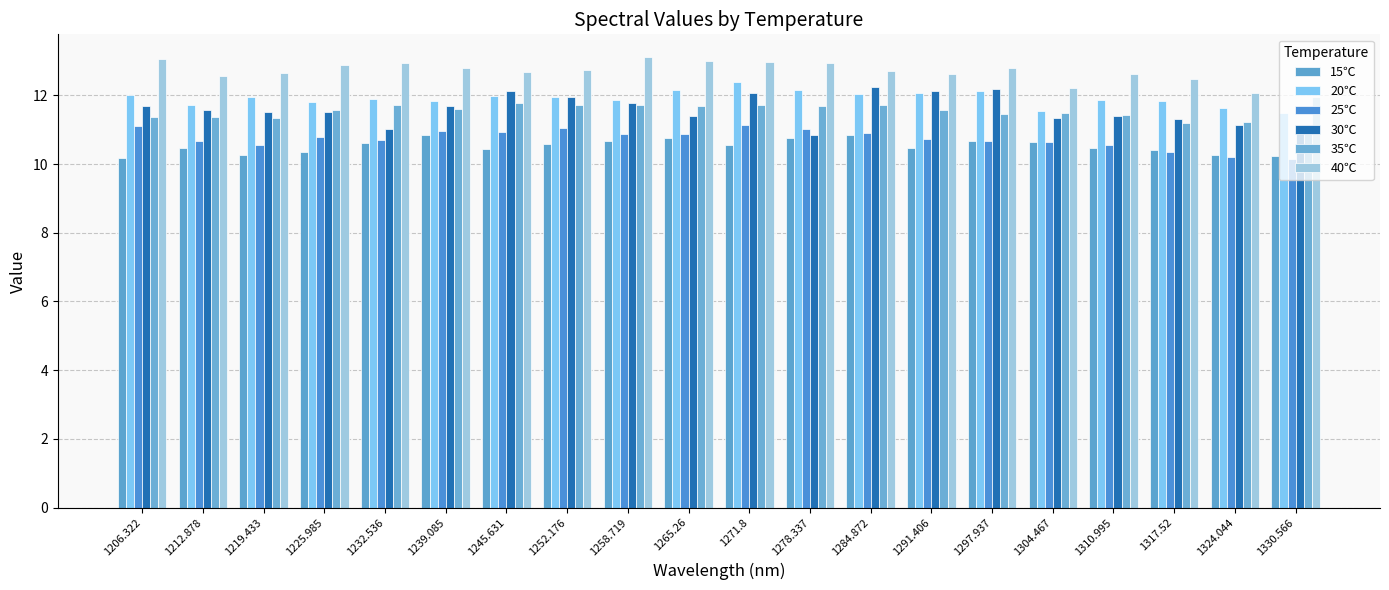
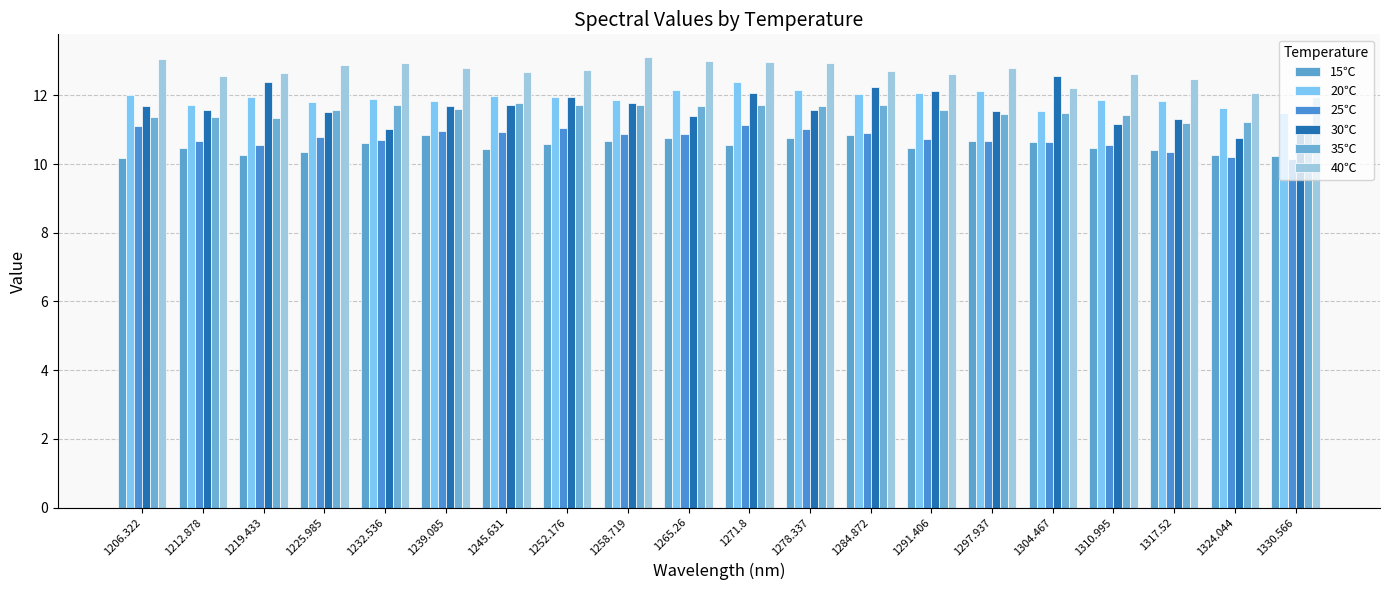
  {
    "30℃": {
      "1206.322": 11.7,
      "1212.878": 11.6,
-     "1219.433": 11.5,
+     "1219.433": 12.4,
      "1225.985": 11.5,
      "1232.536": 11.0,
      "1239.085": 11.7,
-     "1245.631": 12.1,
+     "1245.631": 11.7,
      "1252.176": 11.9,
      "1258.719": 11.8,
      "1265.26": 11.4,
      "1271.8": 12.1,
-     "1278.337": 10.9,
+     "1278.337": 11.6,
      "1284.872": 12.3,
      "1291.406": 12.1,
-     "1297.937": 12.2,
-     "1304.467": 11.4,
-     "1310.995": 11.4,
+     "1297.937": 11.5,
+     "1304.467": 12.6,
+     "1310.995": 11.2,
      "1317.52": 11.3,
-     "1324.044": 11.2
+     "1324.044": 10.8
    }
  }
